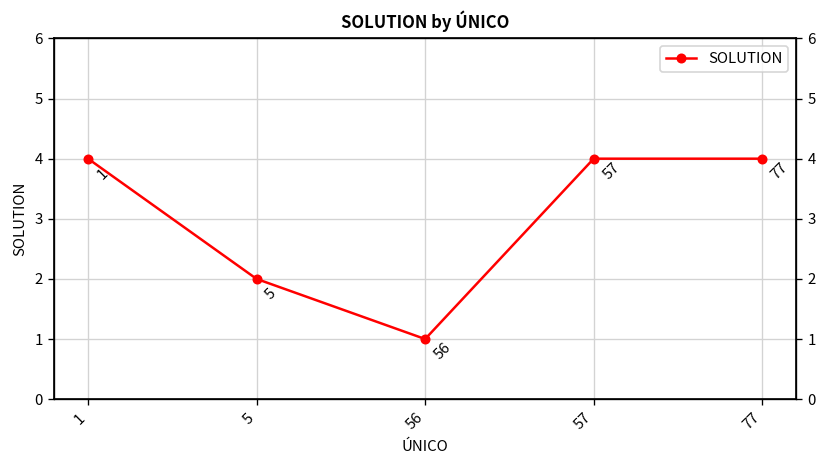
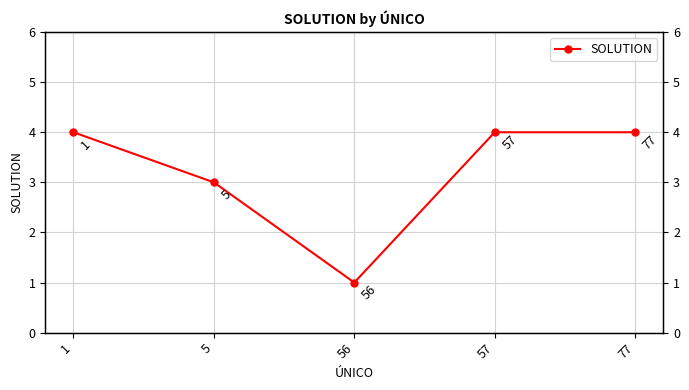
  {
-   "5": 2
+   "5": 3
  }
